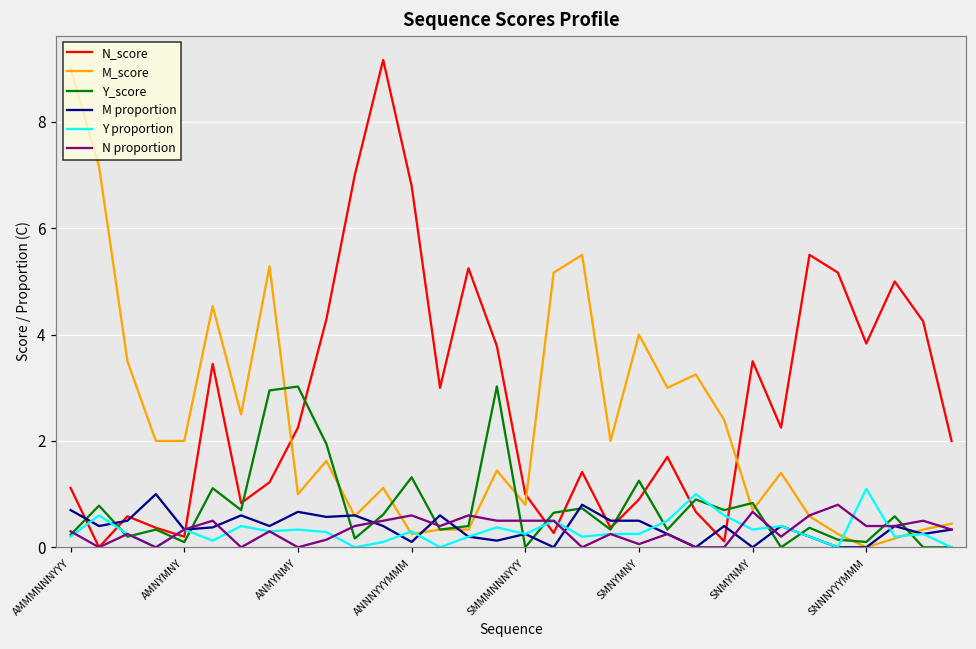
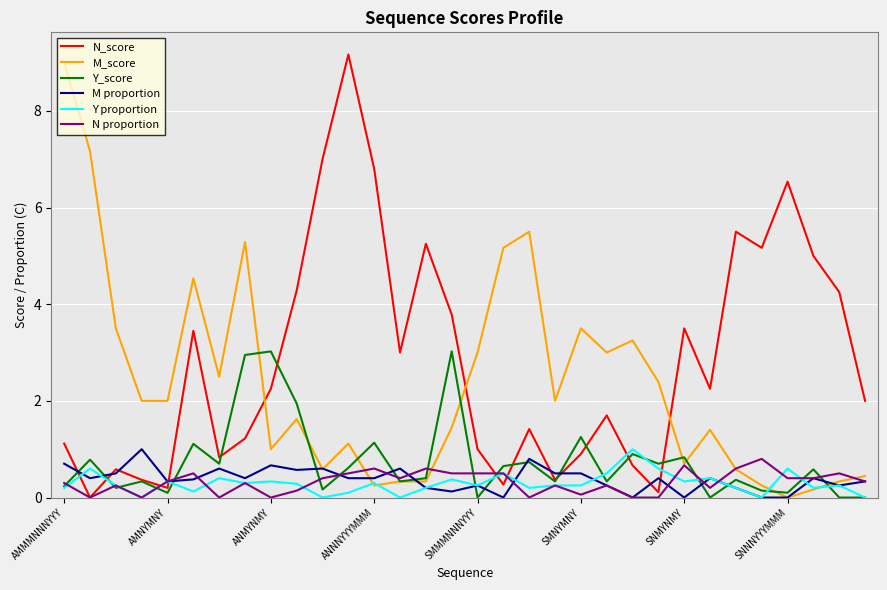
  {
    "N_score": {
      "AMMMNNNYYY": 1.1,
      "AMNYMNY": 0.2,
      "ANMYNMY": 2.3,
      "ANNNYYYMMM": 6.8,
      "SMMMNNNYYY": 1.0,
      "SMNYMNY": 0.9,
      "SNMYNMY": 3.5,
-     "SNNNYYYMMM": 3.8
+     "SNNNYYYMMM": 6.5
    },
    "M_score": {
      "AMNYMNY": 2.0,
      "ANMYNMY": 1.0,
-     "SMMMNNNYYY": 0.8,
-     "SMNYMNY": 4.0
+     "SMMMNNNYYY": 3.0,
+     "SMNYMNY": 3.5
    },
    "Y_score": {
      "AMNYMNY": 0.1,
      "ANMYNMY": 3.0,
-     "ANNNYYYMMM": 1.3,
+     "ANNNYYYMMM": 1.1,
      "SMMMNNNYYY": 0.0,
      "SMNYMNY": 1.3,
      "SNMYNMY": 0.8,
      "SNNNYYYMMM": 0.1
    },
    "M proportion": {
      "AMMMNNNYYY": 0.7,
      "ANMYNMY": 0.7,
-     "ANNNYYYMMM": 0.1,
+     "ANNNYYYMMM": 0.4,
      "SMNYMNY": 0.5,
      "SNMYNMY": 0.0
    },
    "Y proportion": {
      "ANMYNMY": 0.3,
      "SMNYMNY": 0.3,
      "SNMYNMY": 0.3,
-     "SNNNYYYMMM": 1.1
+     "SNNNYYYMMM": 0.6
    },
    "N proportion": {
      "AMMMNNNYYY": 0.3,
      "ANMYNMY": 0.0,
      "ANNNYYYMMM": 0.6,
      "SMMMNNNYYY": 0.5,
      "SMNYMNY": 0.1,
      "SNNNYYYMMM": 0.4
    }
  }
